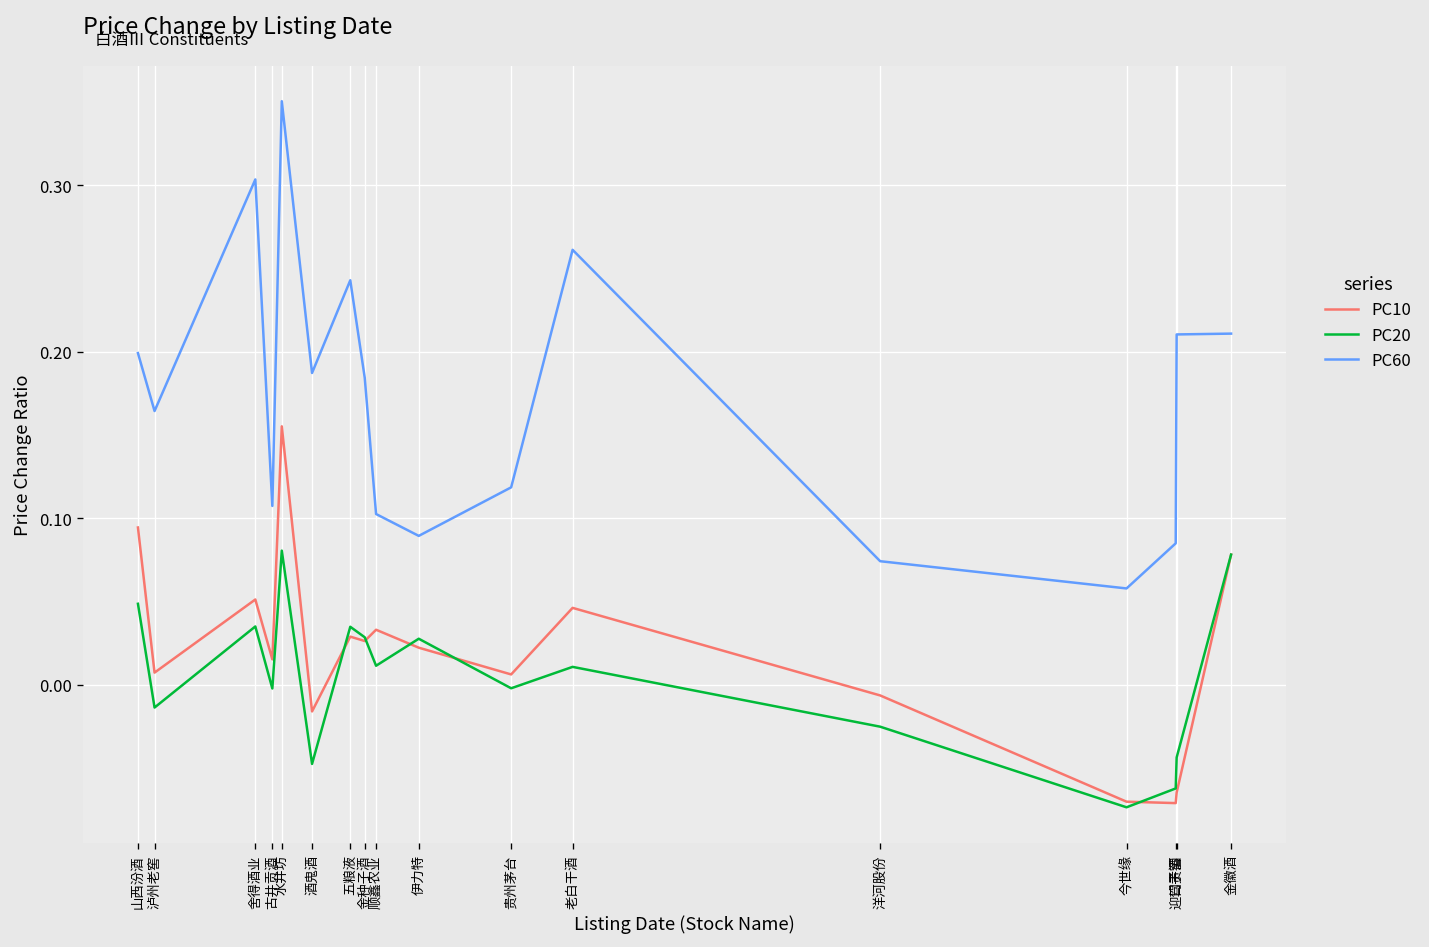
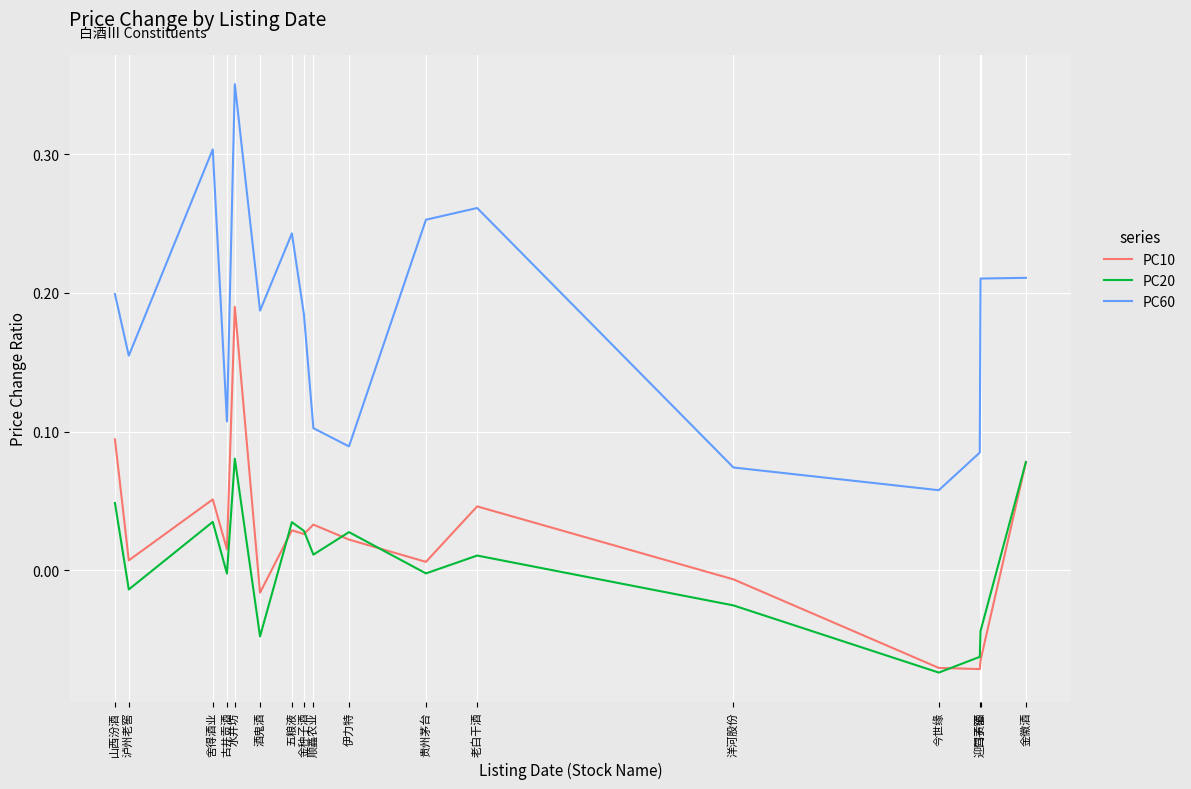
  {
    "PC10": {
      "山西汾酒": 0.094,
      "泸州老窖": 0.007,
      "舍得酒业": 0.051,
      "古井贡酒": 0.015,
-     "水井坊": 0.155,
+     "水井坊": 0.190,
      "酒鬼酒": -0.016,
      "五粮液": 0.029,
      "金种子酒": 0.026,
      "顺鑫农业": 0.033,
      "伊力特": 0.022,
      "贵州茅台": 0.006,
      "老白干酒": 0.046,
      "洋河股份": -0.007,
      "今世缘": -0.070,
      "口子窖": -0.071,
      "迎驾贡酒": -0.065
    },
    "PC20": {
      "山西汾酒": 0.048,
      "泸州老窖": -0.014,
      "舍得酒业": 0.035,
      "古井贡酒": -0.002,
      "水井坊": 0.080,
      "酒鬼酒": -0.048,
      "五粮液": 0.035,
      "金种子酒": 0.028,
      "顺鑫农业": 0.011,
      "伊力特": 0.027,
      "贵州茅台": -0.002,
      "老白干酒": 0.011,
      "洋河股份": -0.025,
      "今世缘": -0.074,
      "口子窖": -0.062,
      "迎驾贡酒": -0.044
    },
    "PC60": {
      "山西汾酒": 0.199,
-     "泸州老窖": 0.164,
+     "泸州老窖": 0.155,
      "舍得酒业": 0.303,
      "古井贡酒": 0.107,
      "水井坊": 0.350,
      "酒鬼酒": 0.187,
      "五粮液": 0.243,
      "金种子酒": 0.184,
      "顺鑫农业": 0.102,
      "伊力特": 0.089,
-     "贵州茅台": 0.118,
+     "贵州茅台": 0.253,
      "老白干酒": 0.261,
      "洋河股份": 0.074,
      "今世缘": 0.058,
      "口子窖": 0.085,
      "迎驾贡酒": 0.210,
      "金徽酒": 0.211
    }
  }
